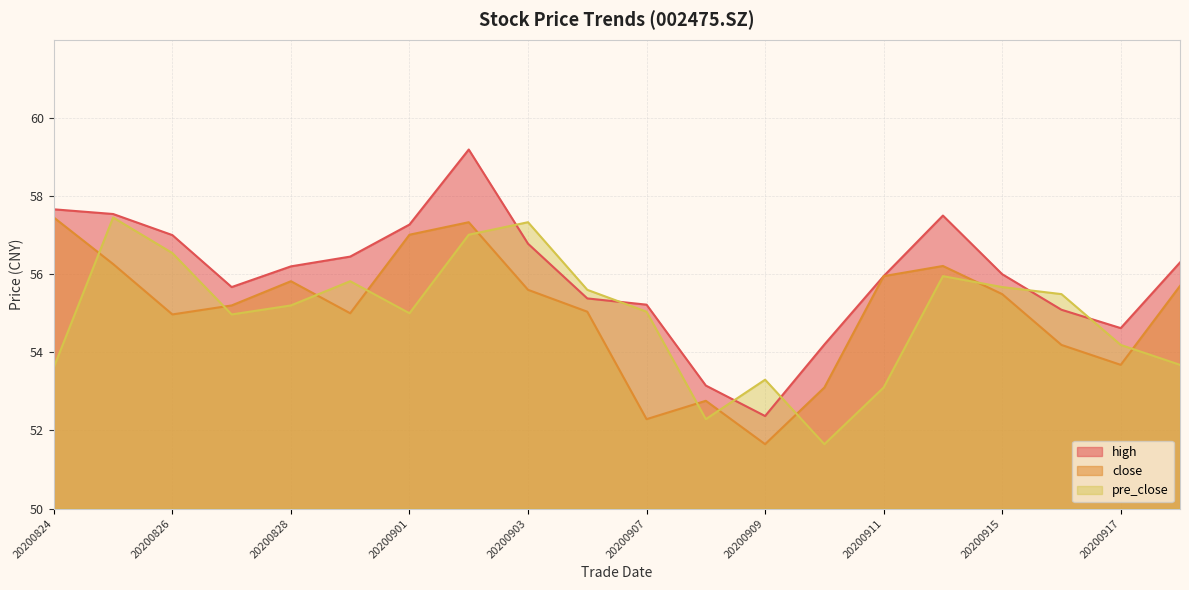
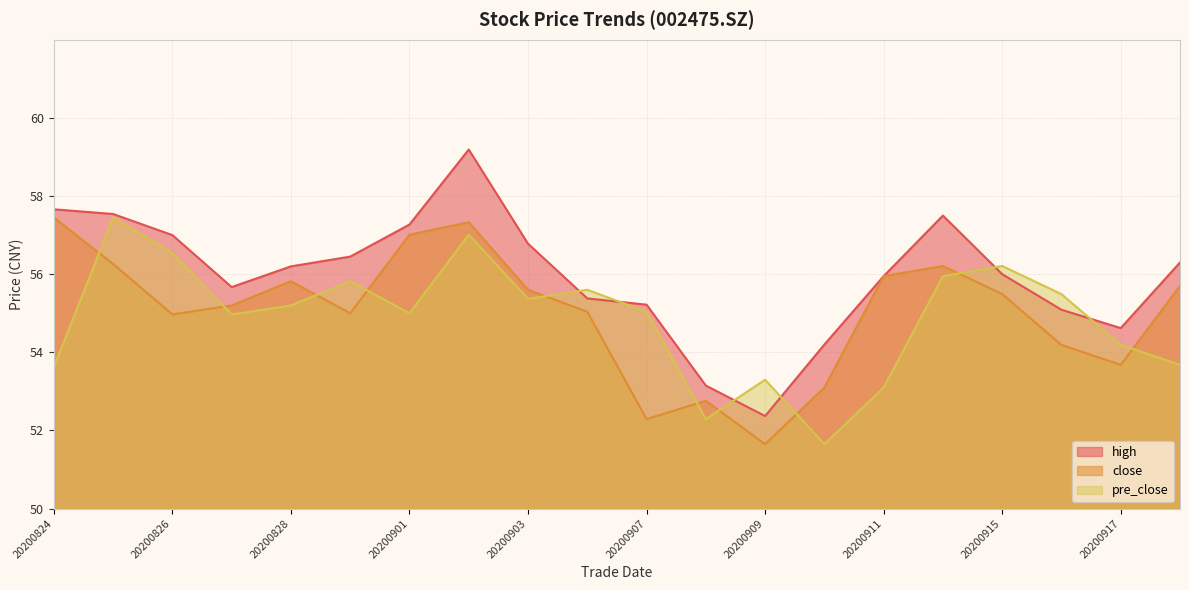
  {
    "pre_close": {
      "20200824": 53.6,
      "20200826": 56.5,
      "20200828": 55.2,
      "20200901": 55.0,
-     "20200903": 57.3,
+     "20200903": 55.4,
      "20200907": 55.0,
      "20200909": 53.3,
      "20200911": 53.1,
-     "20200915": 55.7,
+     "20200915": 56.2,
      "20200917": 54.2
    }
  }
